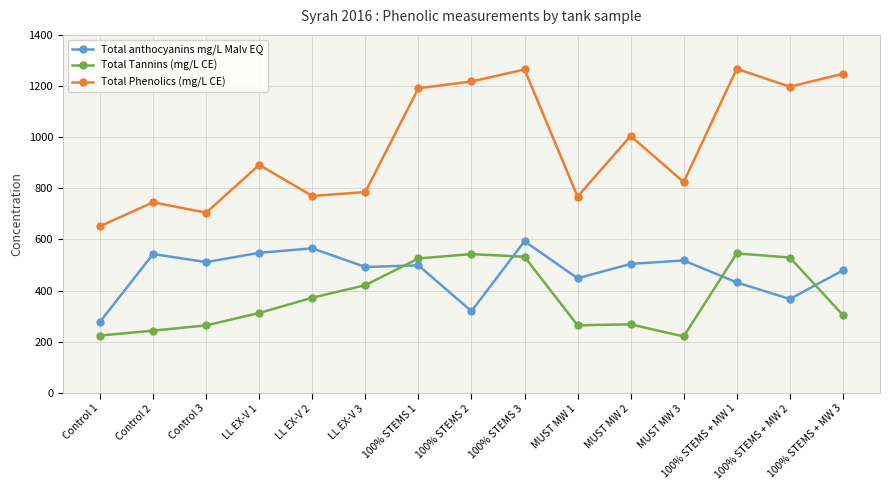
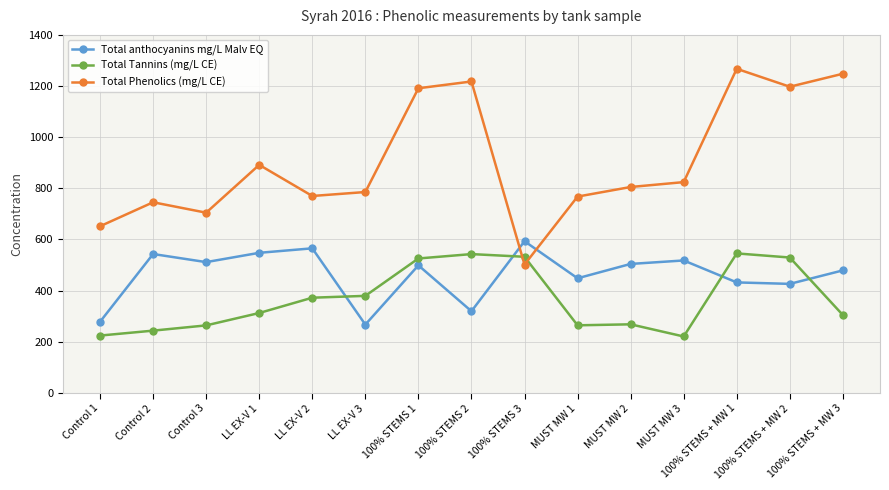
  {
    "Total anthocyanins mg/L Malv EQ": {
      "Control 1": 280,
      "Control 2": 540,
      "Control 3": 510,
      "LL EX-V 1": 550,
      "LL EX-V 2": 570,
-     "LL EX-V 3": 490,
+     "LL EX-V 3": 270,
      "100% STEMS 1": 500,
      "100% STEMS 2": 320,
      "100% STEMS 3": 590,
      "MUST MW 1": 450,
      "MUST MW 2": 500,
      "MUST MW 3": 520,
      "100% STEMS + MW 1": 430,
-     "100% STEMS + MW 2": 370,
+     "100% STEMS + MW 2": 430,
      "100% STEMS + MW 3": 480
    },
    "Total Tannins (mg/L CE)": {
      "Control 1": 220,
      "Control 2": 240,
      "Control 3": 260,
      "LL EX-V 1": 310,
      "LL EX-V 2": 370,
-     "LL EX-V 3": 420,
+     "LL EX-V 3": 380,
      "100% STEMS 1": 530,
      "100% STEMS 2": 540,
      "100% STEMS 3": 530,
      "MUST MW 1": 260,
      "MUST MW 2": 270,
      "MUST MW 3": 220,
      "100% STEMS + MW 1": 550,
      "100% STEMS + MW 2": 530,
      "100% STEMS + MW 3": 300
    },
    "Total Phenolics (mg/L CE)": {
      "Control 1": 650,
      "Control 2": 750,
      "Control 3": 700,
      "LL EX-V 1": 890,
      "LL EX-V 2": 770,
      "LL EX-V 3": 790,
      "100% STEMS 1": 1190,
      "100% STEMS 2": 1220,
-     "100% STEMS 3": 1260,
+     "100% STEMS 3": 500,
      "MUST MW 1": 770,
-     "MUST MW 2": 1000,
+     "MUST MW 2": 800,
      "MUST MW 3": 820,
      "100% STEMS + MW 1": 1270,
      "100% STEMS + MW 2": 1200,
      "100% STEMS + MW 3": 1250
    }
  }
